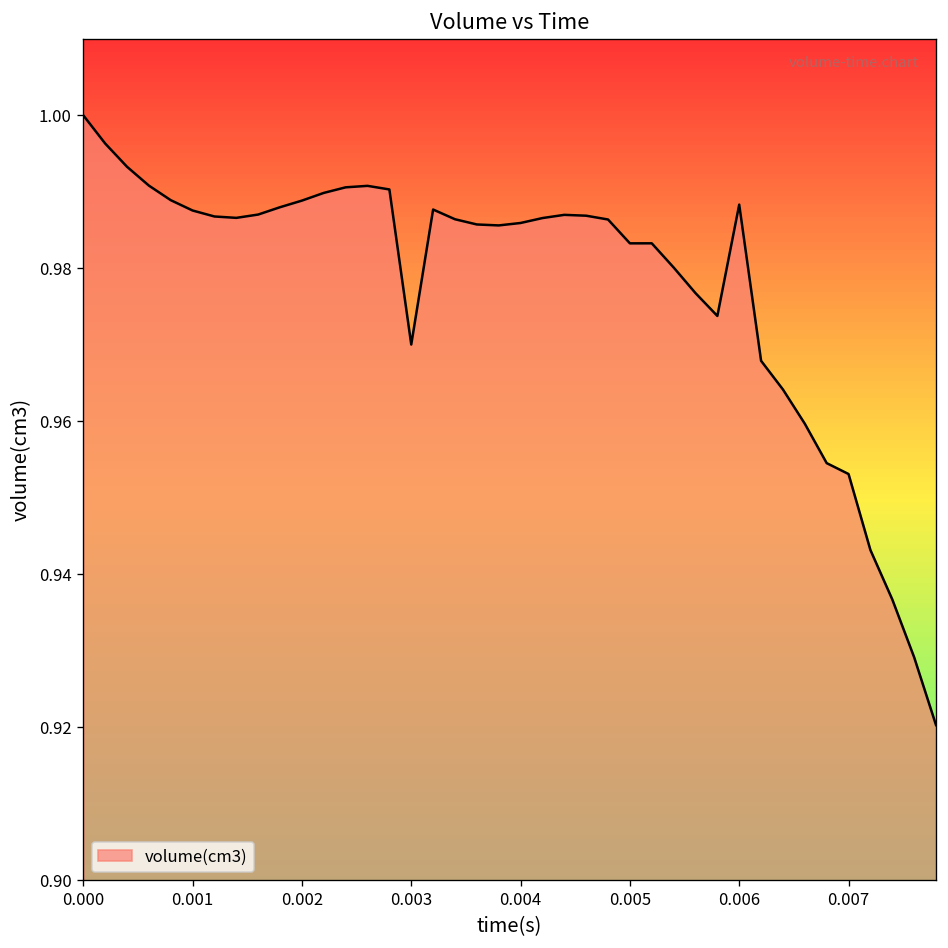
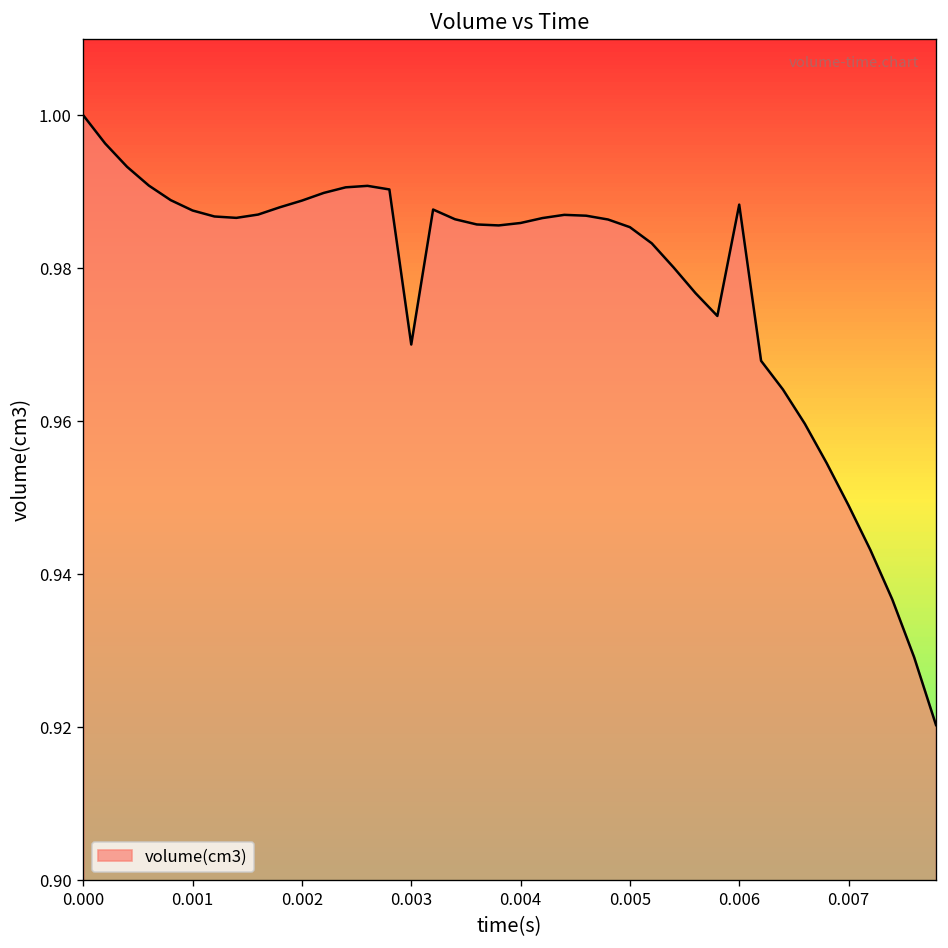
  {
    "0.000": 1.000,
    "0.001": 0.988,
    "0.002": 0.989,
    "0.003": 0.970,
    "0.004": 0.986,
-   "0.005": 0.983,
+   "0.005": 0.985,
    "0.006": 0.988,
-   "0.007": 0.953
+   "0.007": 0.949
  }
